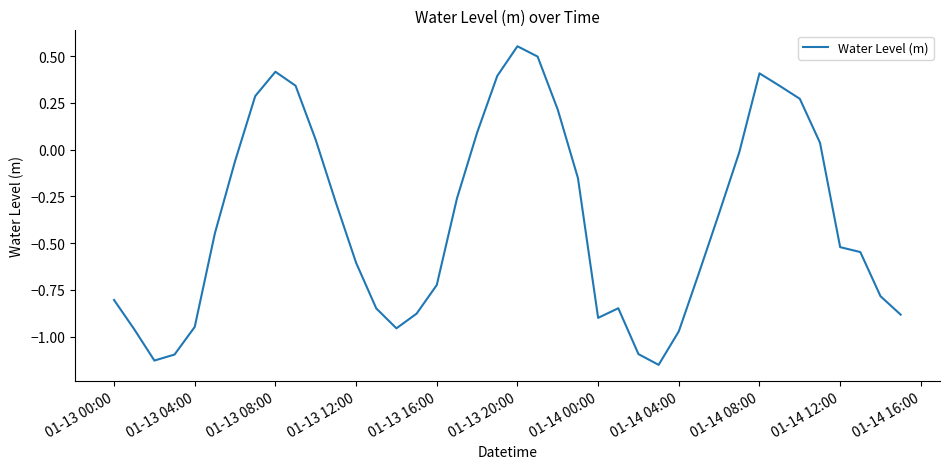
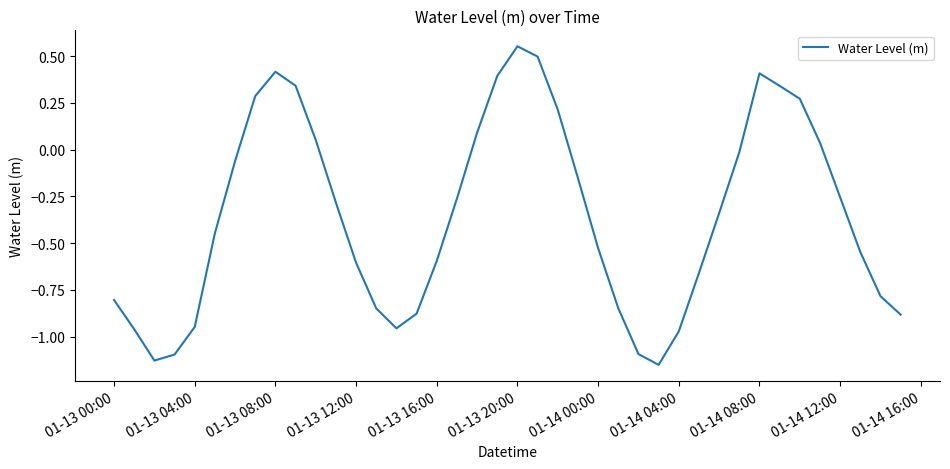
  {
    "01-13 00:00": -0.80,
    "01-13 04:00": -0.95,
    "01-13 08:00": 0.42,
    "01-13 12:00": -0.61,
-   "01-13 16:00": -0.72,
+   "01-13 16:00": -0.60,
    "01-13 20:00": 0.55,
-   "01-14 00:00": -0.90,
+   "01-14 00:00": -0.53,
    "01-14 04:00": -0.97,
    "01-14 08:00": 0.41,
-   "01-14 12:00": -0.52
+   "01-14 12:00": -0.26
  }
